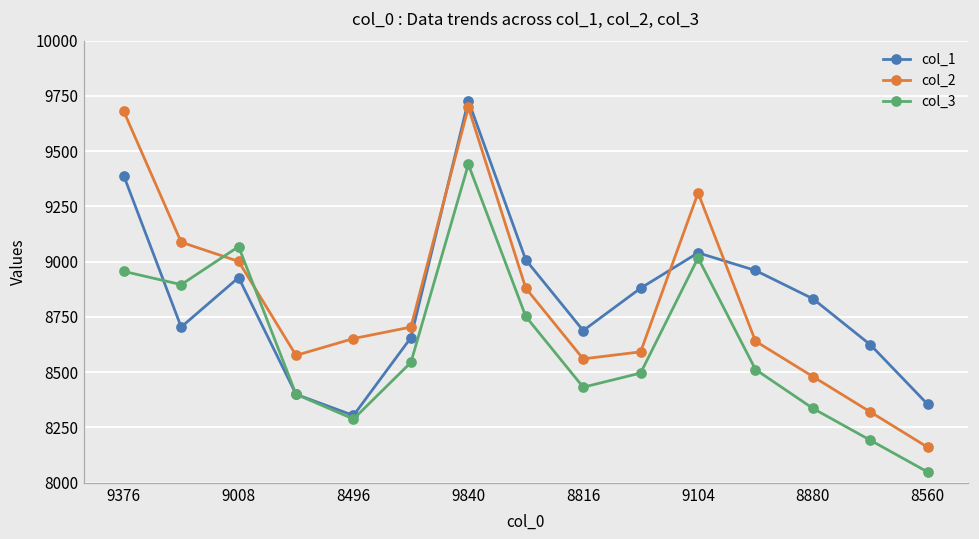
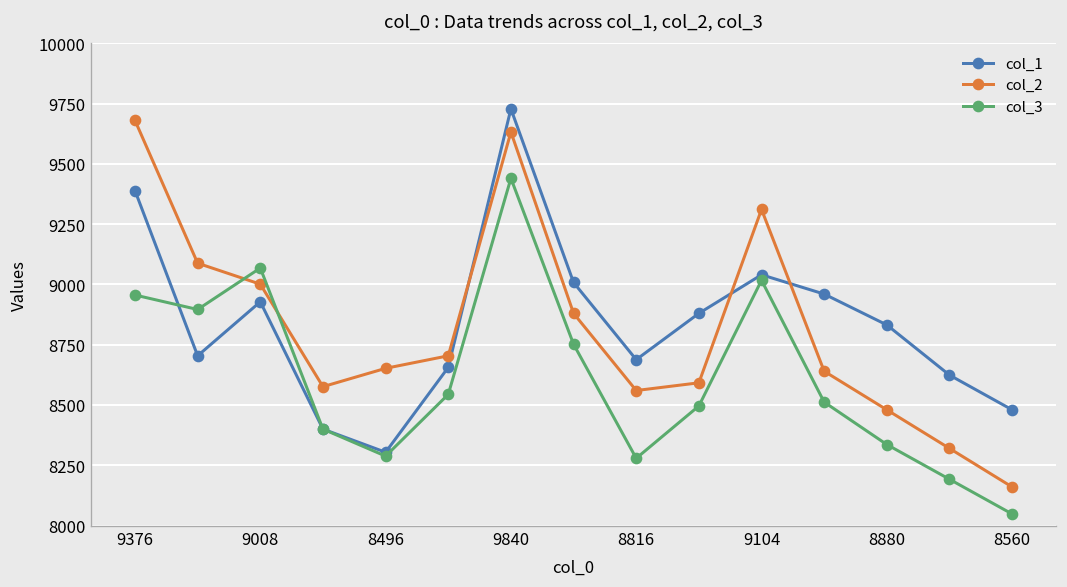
  {
    "col_1": {
      "9376": 9390,
      "9008": 8930,
      "8496": 8300,
      "9840": 9730,
      "8816": 8690,
      "9104": 9040,
      "8880": 8830,
-     "8560": 8350
+     "8560": 8480
    },
    "col_2": {
      "9376": 9680,
      "9008": 9000,
      "8496": 8650,
-     "9840": 9700,
+     "9840": 9630,
      "8816": 8560,
      "9104": 9310,
      "8880": 8480,
      "8560": 8160
    },
    "col_3": {
      "9376": 8960,
      "9008": 9070,
      "8496": 8290,
      "9840": 9440,
-     "8816": 8430,
+     "8816": 8280,
      "9104": 9020,
      "8880": 8340,
      "8560": 8050
    }
  }
